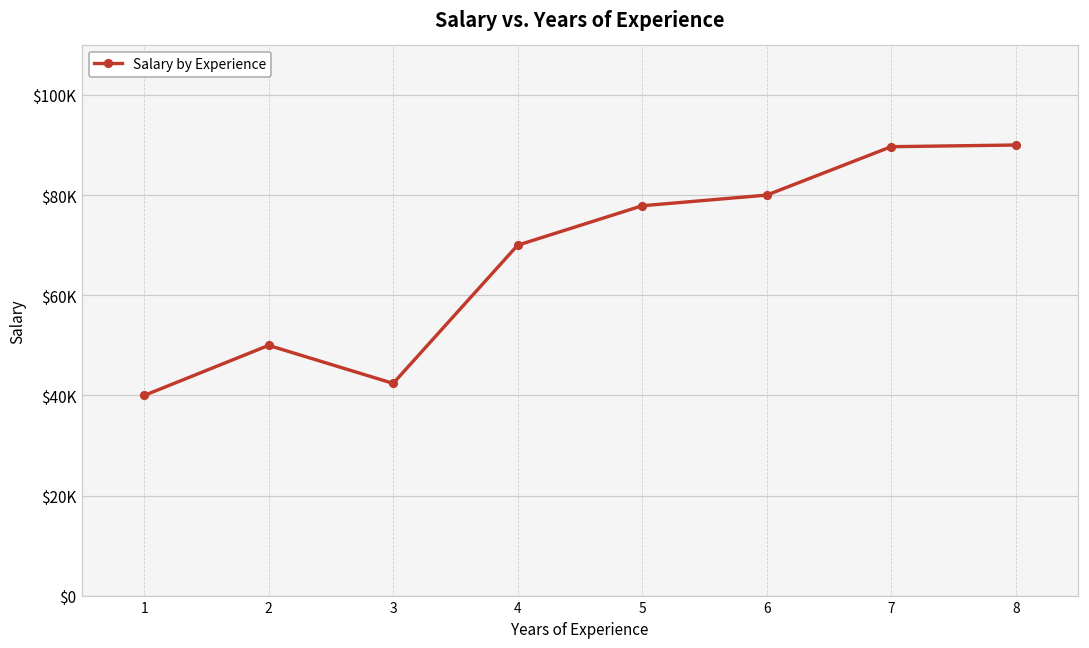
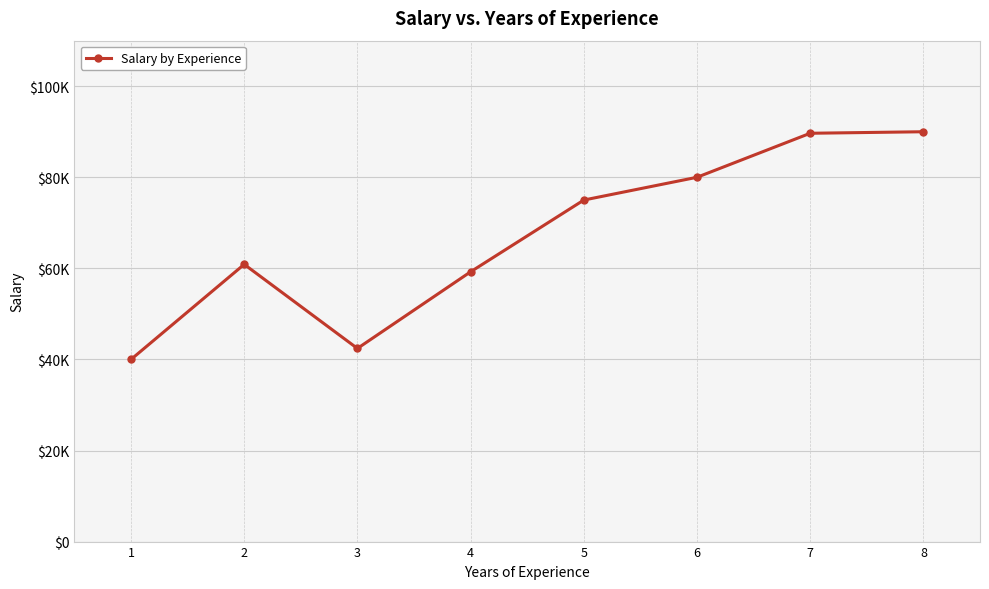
  {
    "1": "$40000",
-   "2": "$50000",
+   "2": "$61000",
    "3": "$42000",
-   "4": "$70000",
-   "5": "$78000",
+   "4": "$59000",
+   "5": "$75000",
    "6": "$80000",
    "7": "$90000",
    "8": "$90000"
  }
